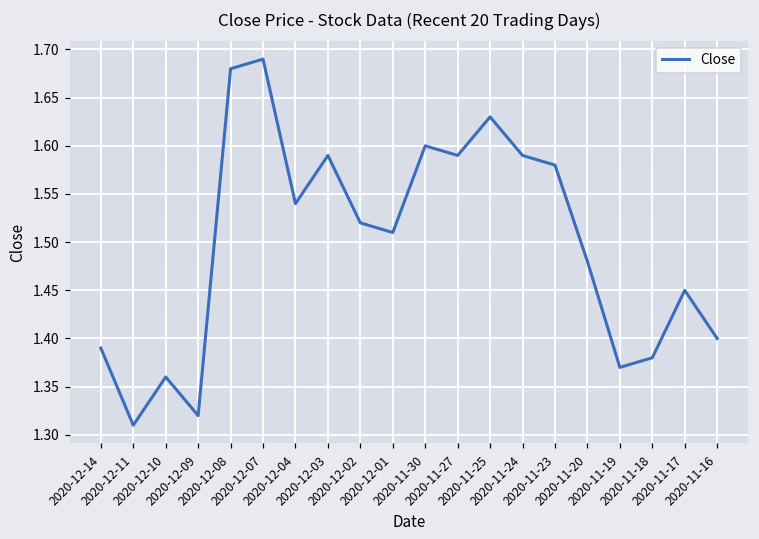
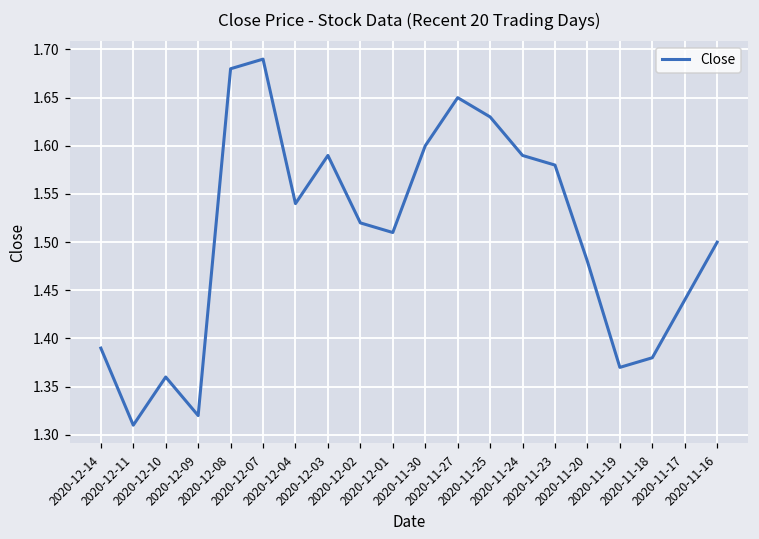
  {
    "2020-12-14": 1.39,
    "2020-12-11": 1.31,
    "2020-12-10": 1.36,
    "2020-12-09": 1.32,
    "2020-12-08": 1.68,
    "2020-12-07": 1.69,
    "2020-12-04": 1.54,
    "2020-12-03": 1.59,
    "2020-12-02": 1.52,
    "2020-12-01": 1.51,
    "2020-11-30": 1.60,
-   "2020-11-27": 1.59,
+   "2020-11-27": 1.65,
    "2020-11-25": 1.63,
    "2020-11-24": 1.59,
    "2020-11-23": 1.58,
    "2020-11-20": 1.48,
    "2020-11-19": 1.37,
    "2020-11-18": 1.38,
-   "2020-11-17": 1.45,
-   "2020-11-16": 1.4
+   "2020-11-17": 1.44,
+   "2020-11-16": 1.5
  }
